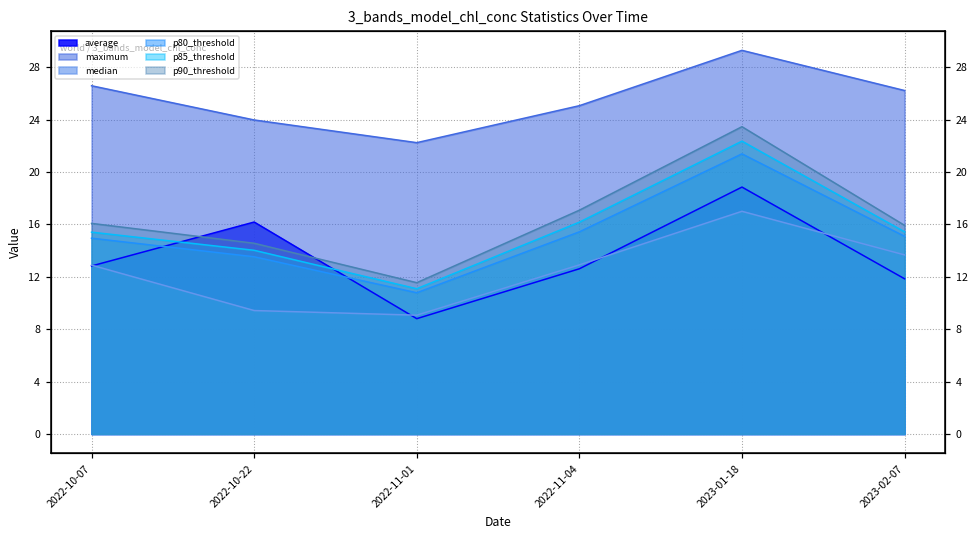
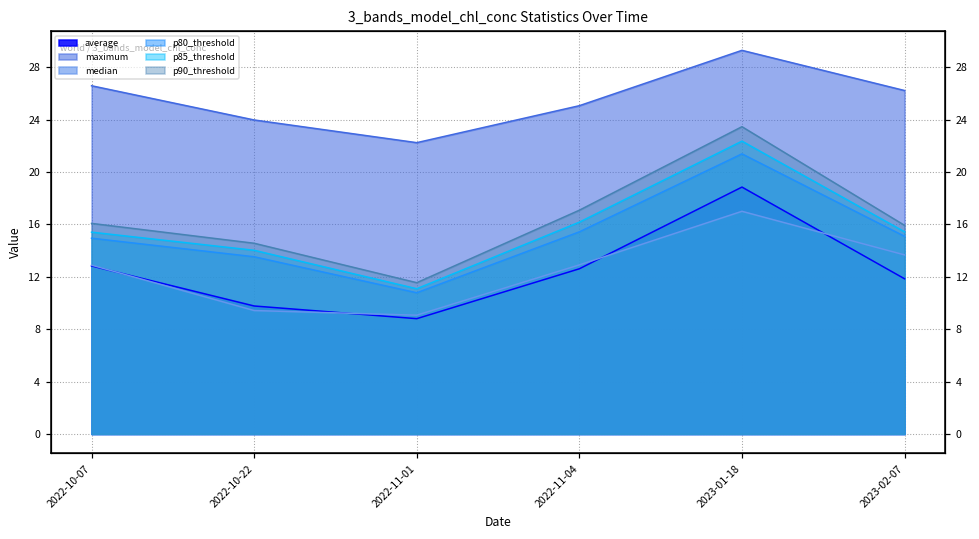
  {
    "average": {
-     "2022-10-22": 16.2,
+     "2022-10-22": 9.8,
      "2022-11-01": 8.8,
      "2022-11-04": 12.6,
      "2023-01-18": 18.9,
      "2023-02-07": 11.9
    }
  }
